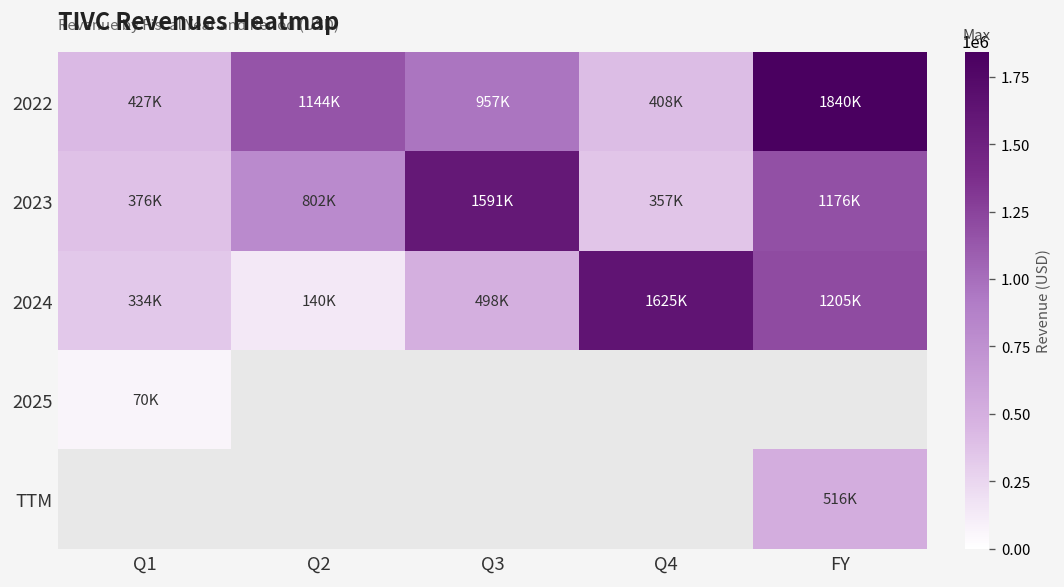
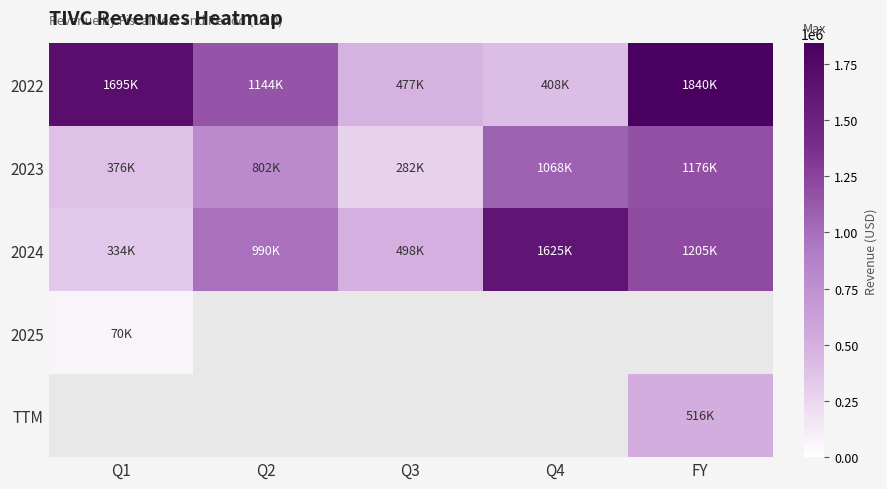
  {
    "2022": {
-     "Q1": "427K",
+     "Q1": "1695K",
      "Q2": "1144K",
-     "Q3": "957K",
+     "Q3": "477K",
      "Q4": "408K",
      "FY": "1840K"
    },
    "2023": {
      "Q1": "376K",
      "Q2": "802K",
-     "Q3": "1591K",
-     "Q4": "357K",
+     "Q3": "282K",
+     "Q4": "1068K",
      "FY": "1176K"
    },
    "2024": {
      "Q1": "334K",
-     "Q2": "140K",
+     "Q2": "990K",
      "Q3": "498K",
      "Q4": "1625K",
      "FY": "1205K"
    },
    "2025": {
      "Q1": "70K"
    },
    "TTM": {
      "FY": "516K"
    }
  }
